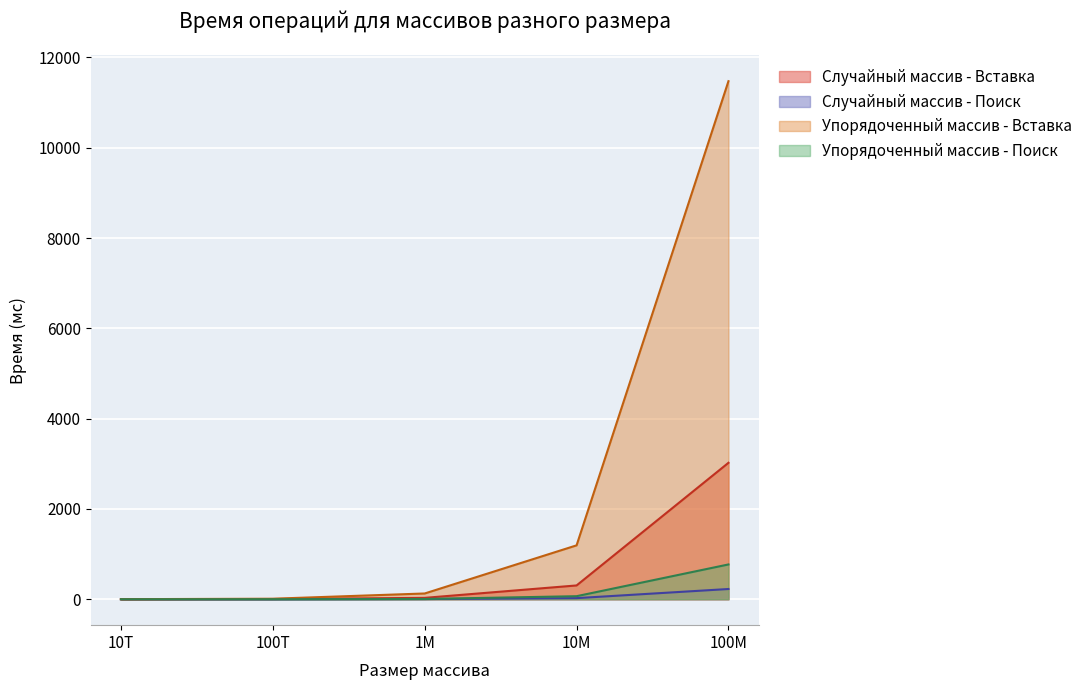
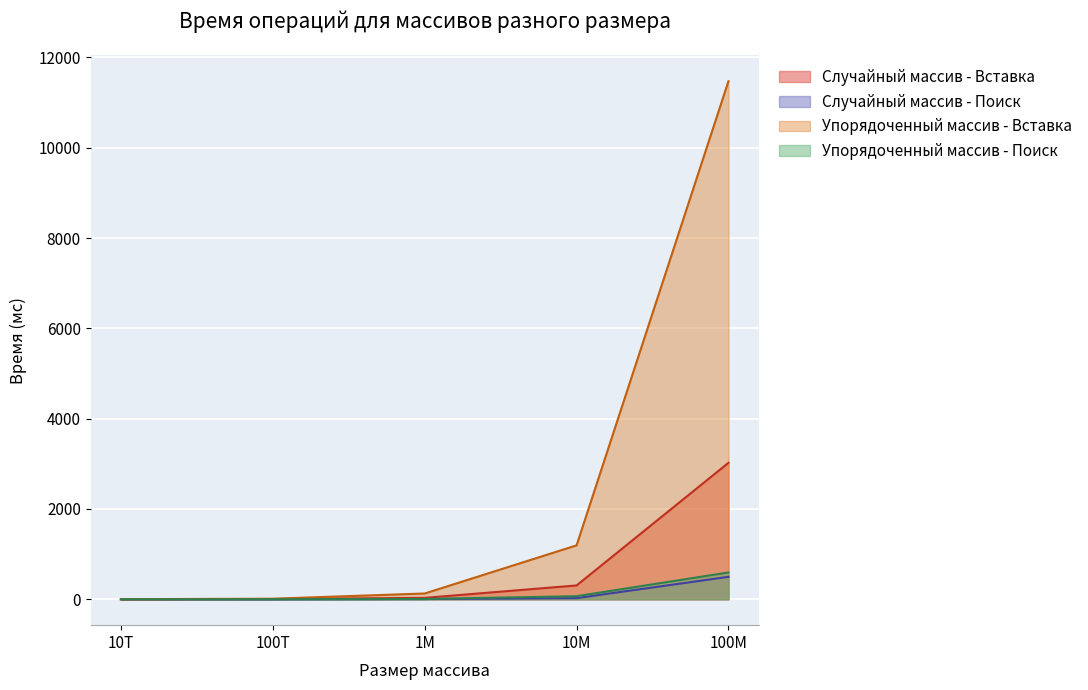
  {
    "Случайный массив - Поиск": {
-     "100M": 200
+     "100M": 500
    },
    "Упорядоченный массив - Поиск": {
-     "100M": 800
+     "100M": 600
    }
  }
